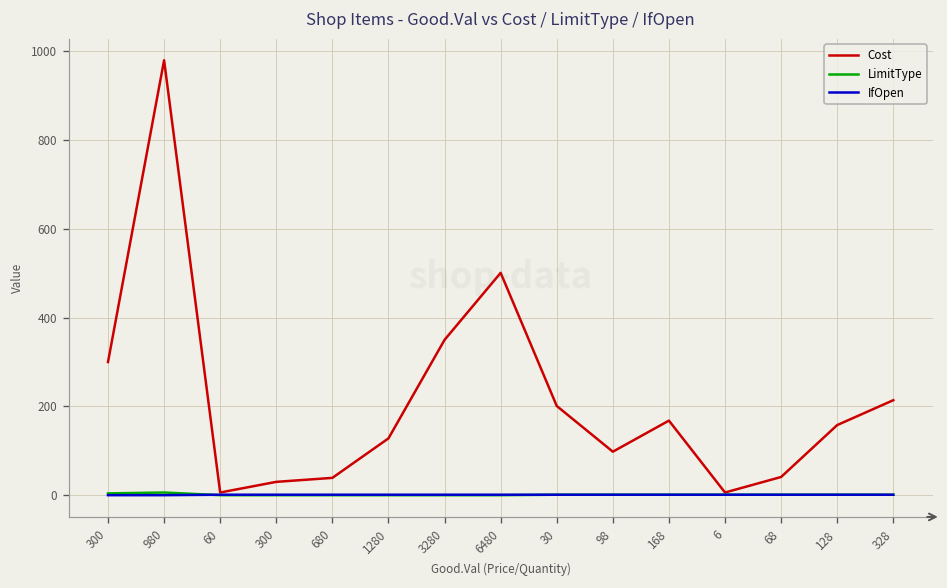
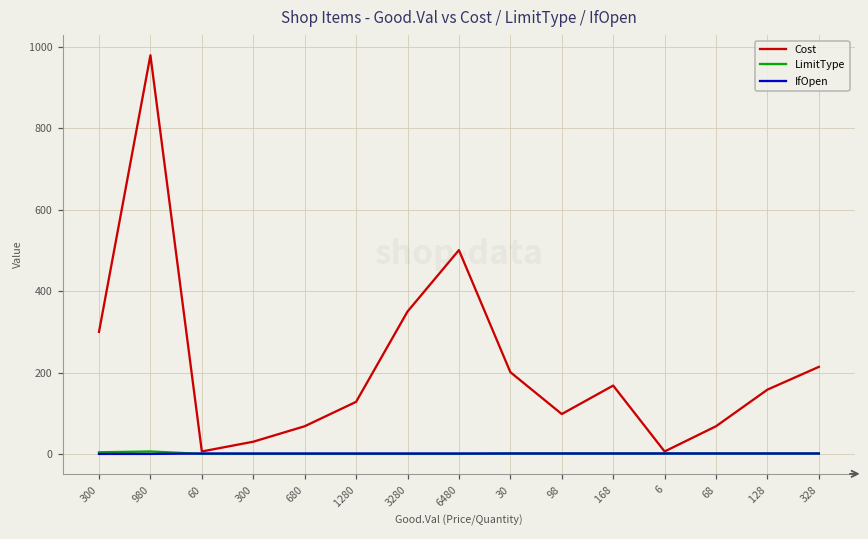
  {
    "Cost": {
      "980": 980,
-     "680": 40,
+     "680": 70,
      "1280": 130,
      "3280": 350,
      "6480": 500,
      "30": 200,
      "98": 100,
      "168": 170,
-     "68": 40,
+     "68": 70,
      "128": 160,
      "328": 210
    }
  }
